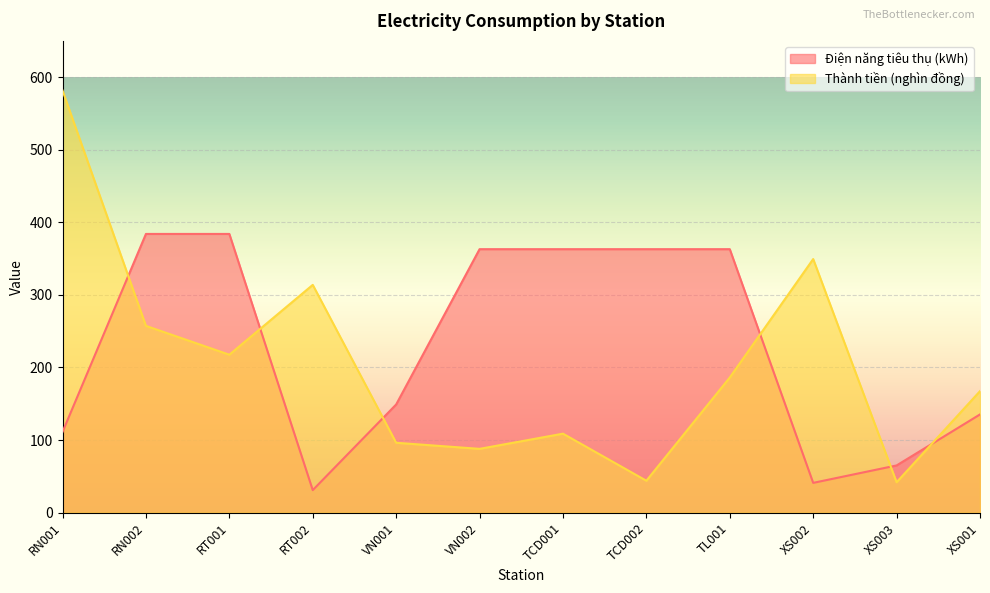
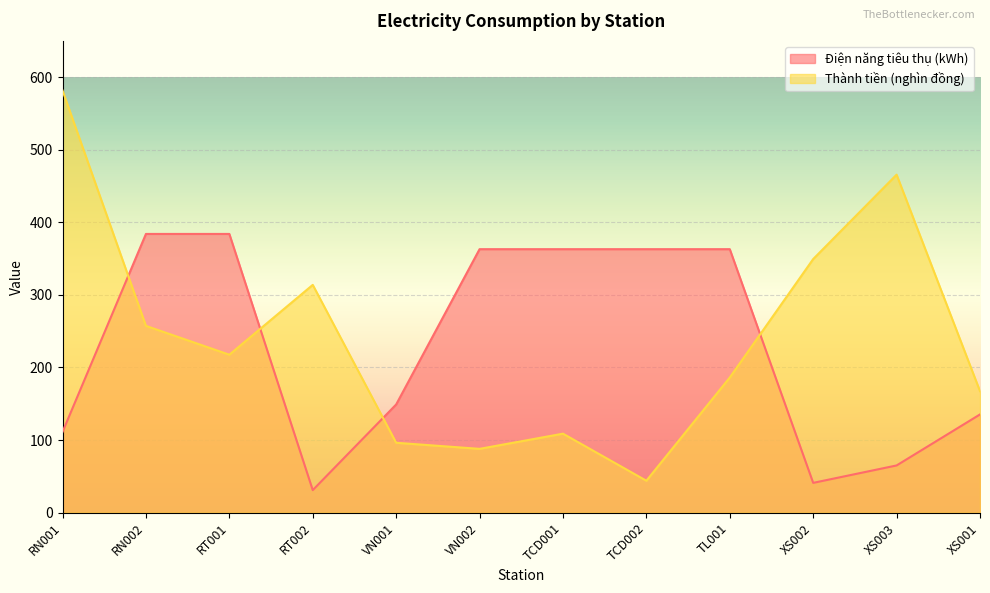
  {
    "Điện năng tiêu thụ (kWh)": {
      "RN001": 110,
      "RN002": 380,
      "RT001": 380,
      "RT002": 30,
      "VN001": 150,
      "VN002": 360,
      "TCD001": 360,
      "TCD002": 360,
      "TL001": 360,
      "XS002": 40,
      "XS003": 70,
      "XS001": 140
    },
    "Thành tiền (nghìn đồng)": {
      "RN001": 580,
      "RN002": 260,
      "RT001": 220,
      "RT002": 310,
      "VN001": 100,
      "VN002": 90,
      "TCD001": 110,
      "TCD002": 40,
      "TL001": 190,
      "XS002": 350,
-     "XS003": 40,
+     "XS003": 470,
      "XS001": 170
    }
  }
